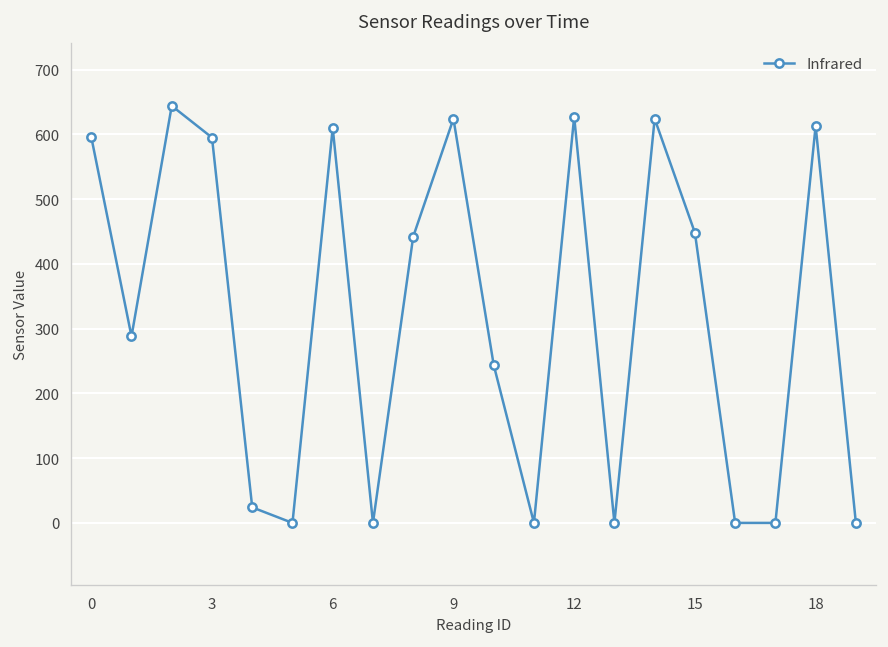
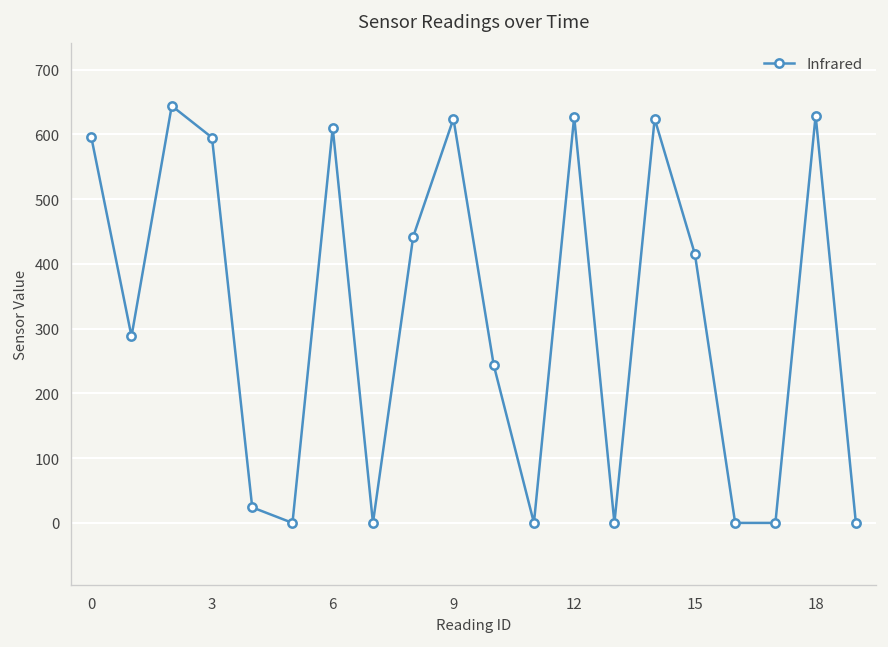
  {
    "0": 600,
    "3": 600,
    "6": 610,
    "9": 620,
    "12": 630,
-   "15": 450,
-   "18": 610
+   "15": 420,
+   "18": 630
  }
